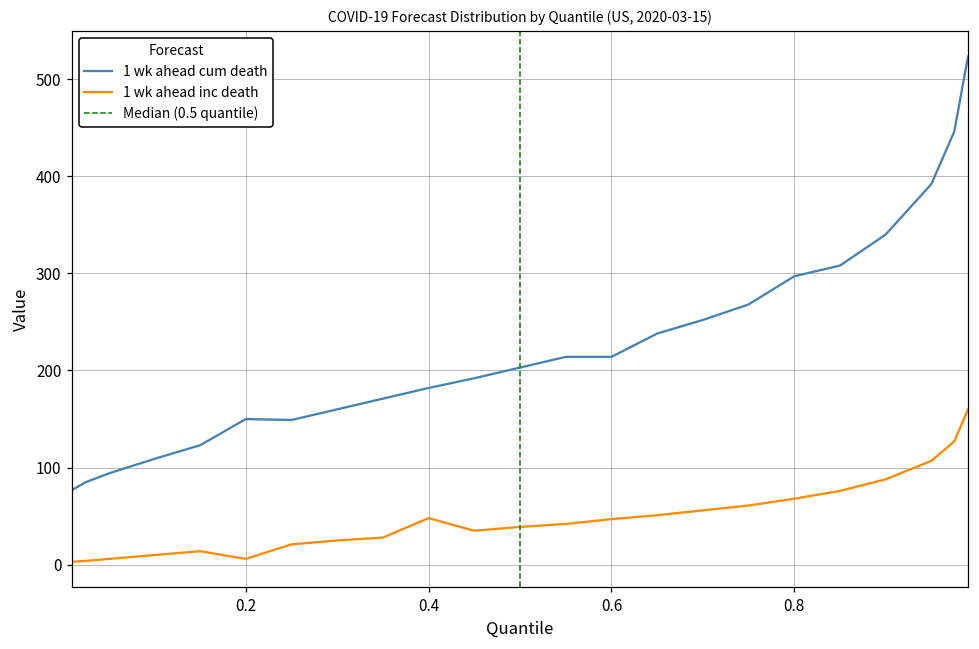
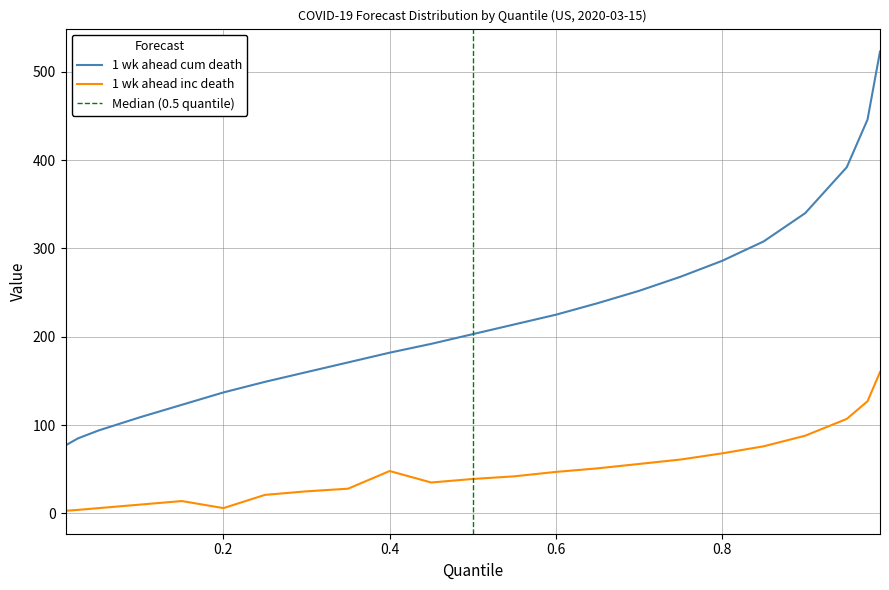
  {
    "1 wk ahead cum death": {
-     "0.2": 150,
+     "0.2": 140,
      "0.4": 180,
-     "0.6": 210,
-     "0.8": 300
+     "0.6": 230,
+     "0.8": 290
    },
    "1 wk ahead inc death": {
      "0.2": 10,
      "0.4": 50,
      "0.6": 50,
      "0.8": 70
    }
  }
